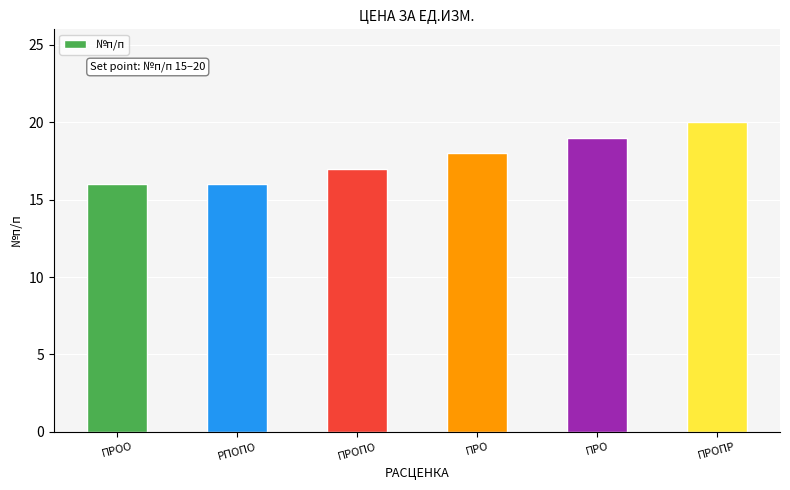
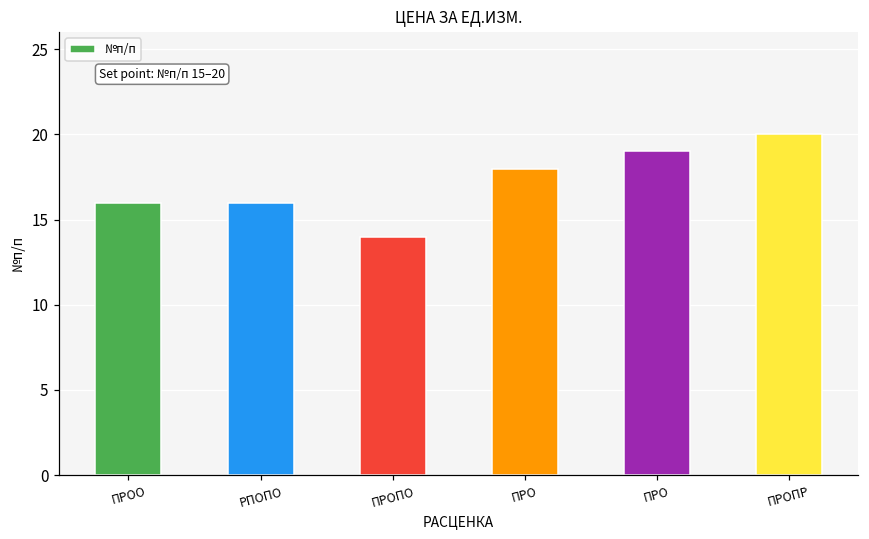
  {
    "ПРОО": 16,
    "РПОПО": 16,
-   "ПРОПО": 17,
+   "ПРОПО": 14,
    "ПРОПР": 20
  }
